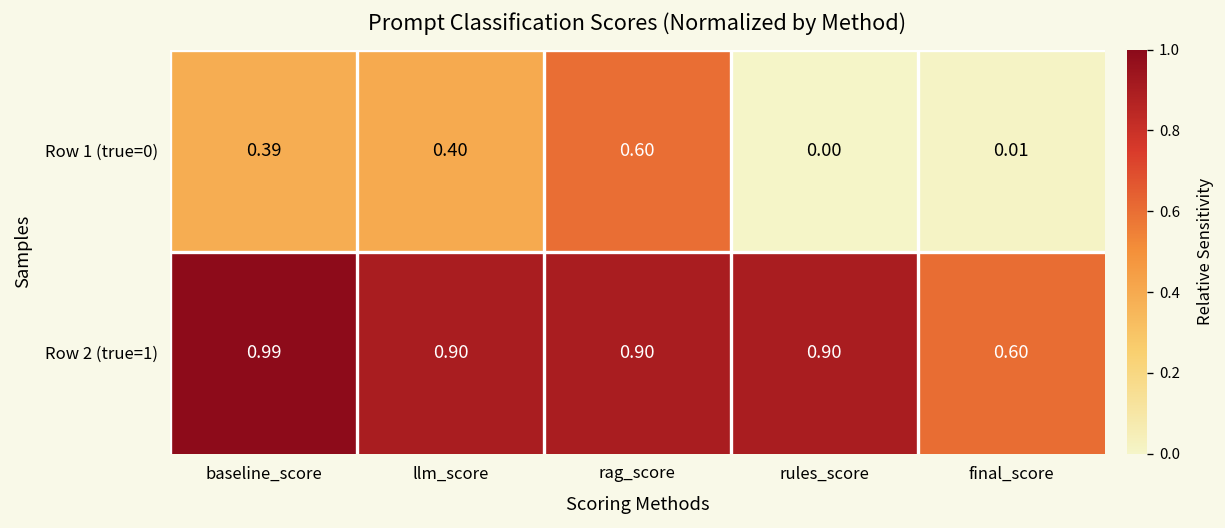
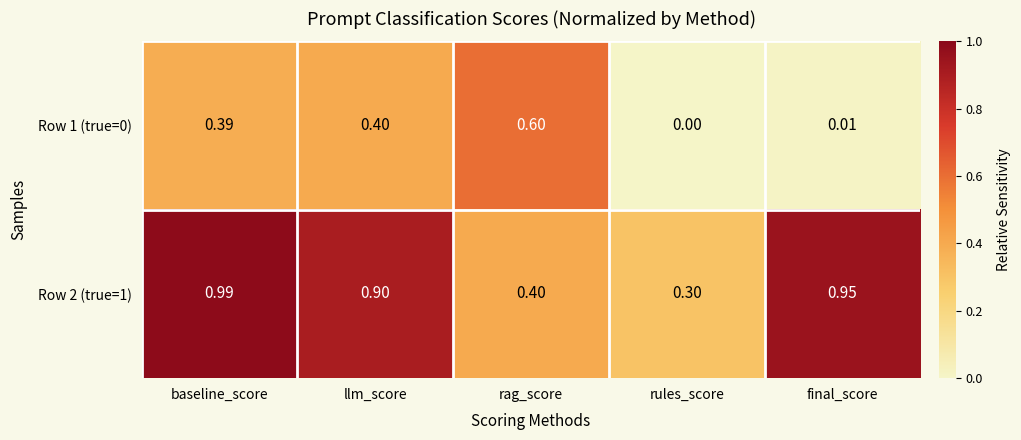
  {
    "Row 1 (true=0)": {
      "baseline_score": 0.39,
      "llm_score": 0.40,
      "rag_score": 0.60,
      "rules_score": 0.00,
      "final_score": 0.01
    },
    "Row 2 (true=1)": {
      "baseline_score": 0.99,
      "llm_score": 0.90,
-     "rag_score": 0.90,
-     "rules_score": 0.90,
-     "final_score": 0.60
+     "rag_score": 0.40,
+     "rules_score": 0.30,
+     "final_score": 0.95
    }
  }
